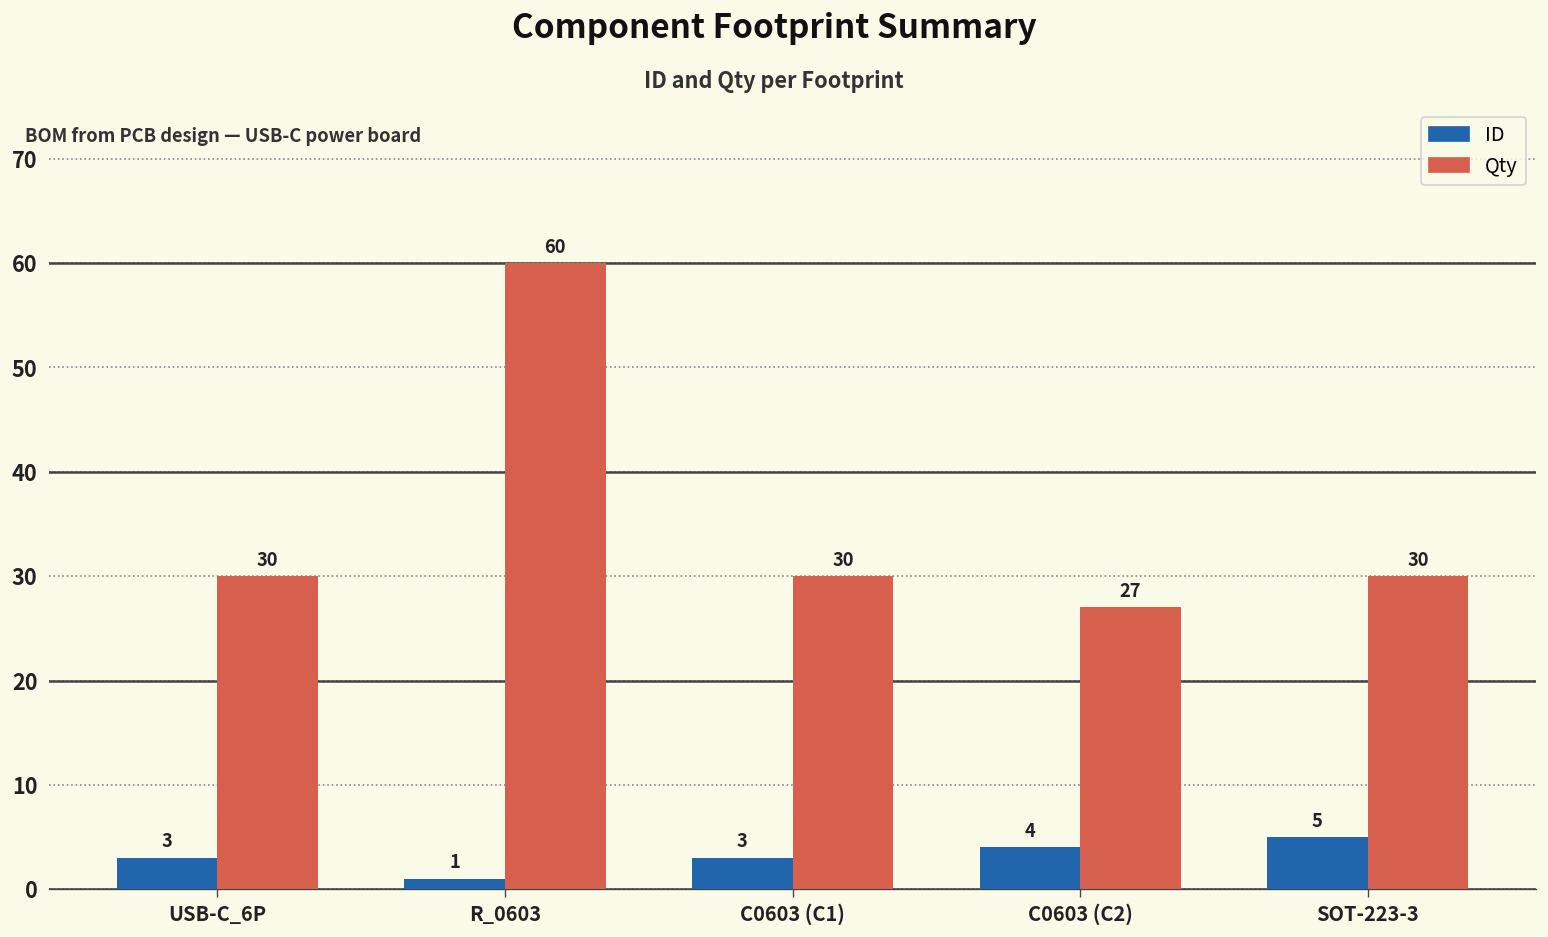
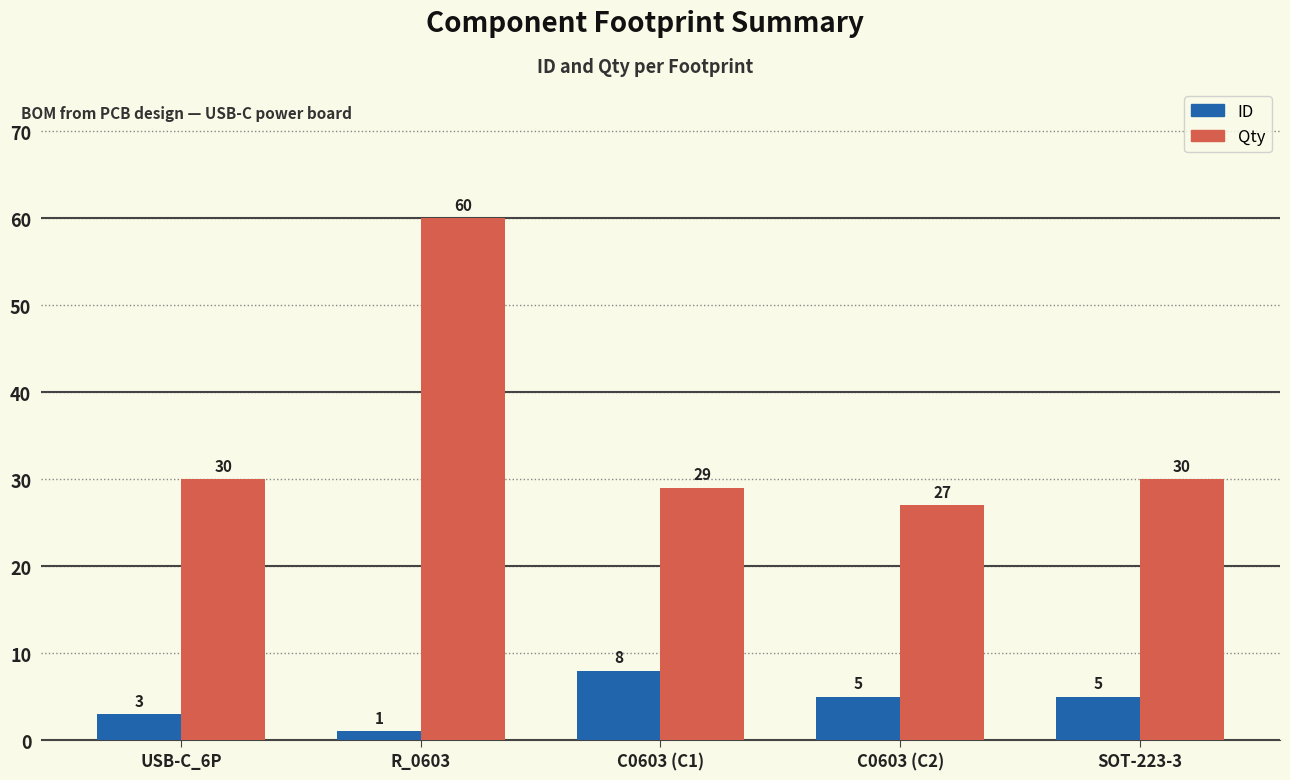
  {
    "ID": {
      "USB-C_6P": 3,
      "R_0603": 1,
-     "C0603 (C1)": 3,
-     "C0603 (C2)": 4,
+     "C0603 (C1)": 8,
+     "C0603 (C2)": 5,
      "SOT-223-3": 5
    },
    "Qty": {
      "USB-C_6P": 30,
      "R_0603": 60,
-     "C0603 (C1)": 30,
+     "C0603 (C1)": 29,
      "C0603 (C2)": 27,
      "SOT-223-3": 30
    }
  }
